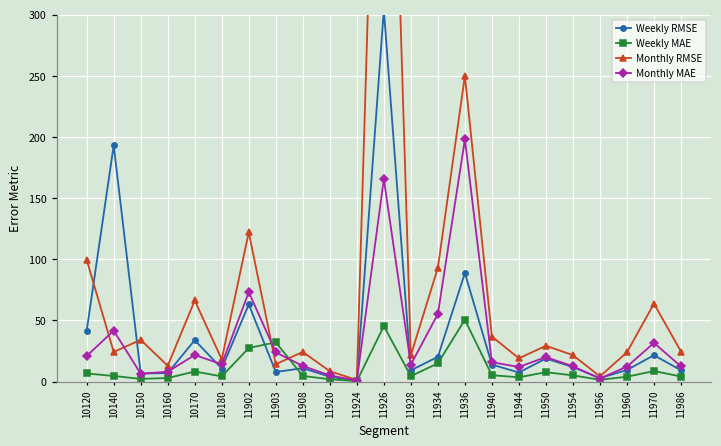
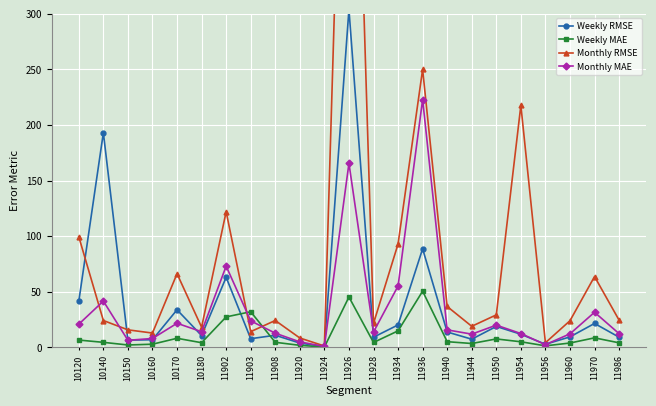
  {
    "Weekly RMSE": {
      "10120": 41,
      "10140": 193,
      "10170": 34,
      "10180": 11,
      "11902": 63,
      "11903": 8,
      "11928": 9,
      "11934": 20,
      "11936": 89,
      "11944": 7,
      "11960": 9,
      "11970": 22,
      "11986": 9
    },
    "Weekly MAE": {
      "10120": 7,
      "10140": 5,
      "10150": 2,
      "10160": 3,
      "10170": 8,
      "10180": 4,
      "11902": 27,
      "11903": 32,
      "11908": 5,
      "11926": 45,
      "11928": 4,
      "11934": 15,
      "11936": 51,
      "11940": 5,
      "11944": 4,
      "11950": 8,
      "11954": 5,
      "11960": 4,
      "11970": 9,
      "11986": 4
    },
    "Monthly RMSE": {
      "10120": 100,
      "10140": 24,
-     "10150": 34,
+     "10150": 16,
      "10160": 13,
      "10170": 66,
      "10180": 18,
      "11902": 122,
      "11903": 14,
      "11908": 24,
      "11920": 8,
      "11928": 22,
      "11934": 93,
      "11936": 250,
      "11940": 37,
      "11944": 19,
      "11950": 29,
-     "11954": 22,
+     "11954": 218,
      "11960": 24,
      "11970": 64,
      "11986": 25
    },
    "Monthly MAE": {
      "10120": 21,
      "10140": 42,
      "10170": 22,
      "10180": 14,
      "11902": 73,
      "11903": 24,
      "11926": 166,
      "11928": 14,
      "11934": 55,
-     "11936": 198,
+     "11936": 223,
      "11944": 12,
      "11960": 12,
      "11970": 32,
      "11986": 12
    }
  }
